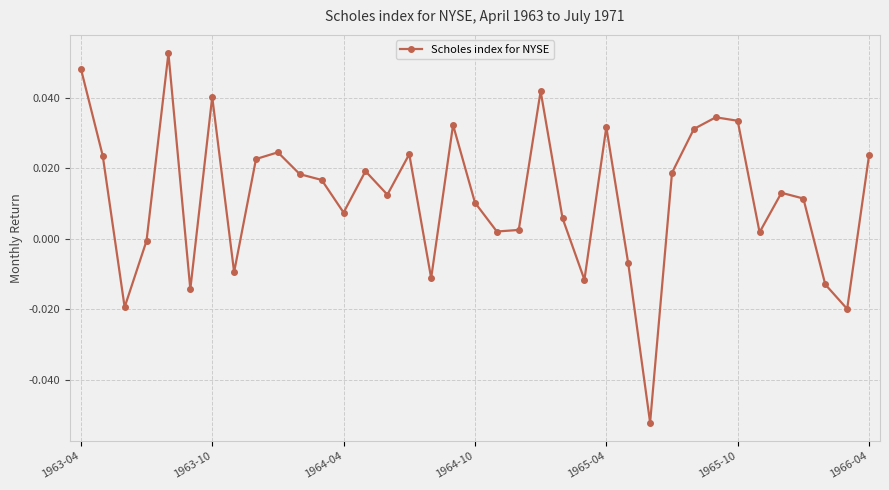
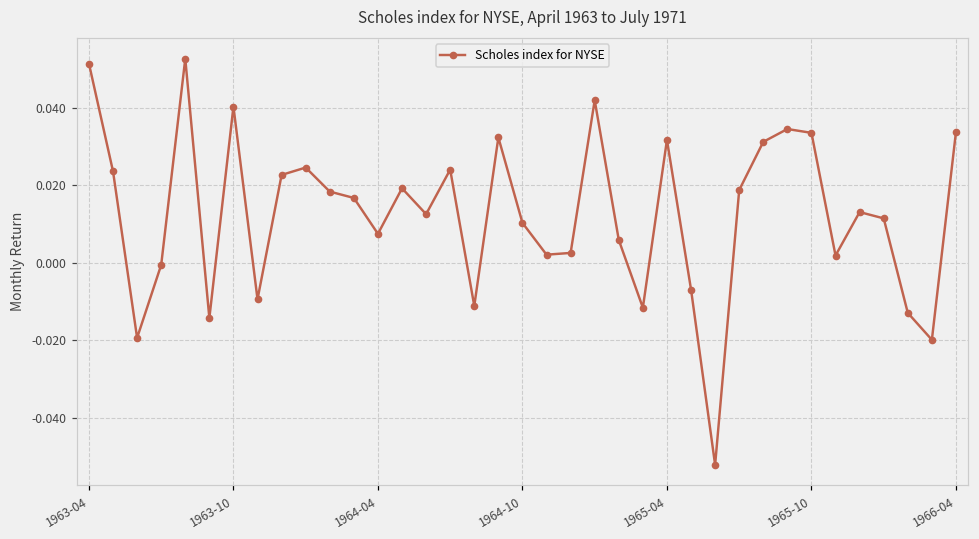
  {
-   "1963-04": 0.048,
+   "1963-04": 0.051,
    "1963-10": 0.040,
    "1964-04": 0.007,
    "1964-10": 0.010,
    "1965-04": 0.032,
    "1965-10": 0.033,
-   "1966-04": 0.024
+   "1966-04": 0.034
  }
